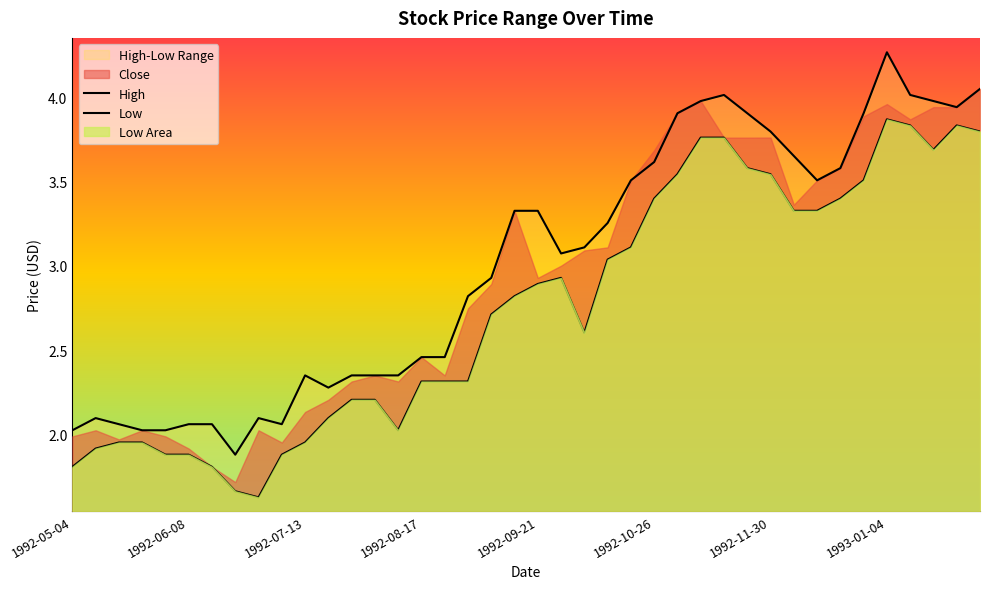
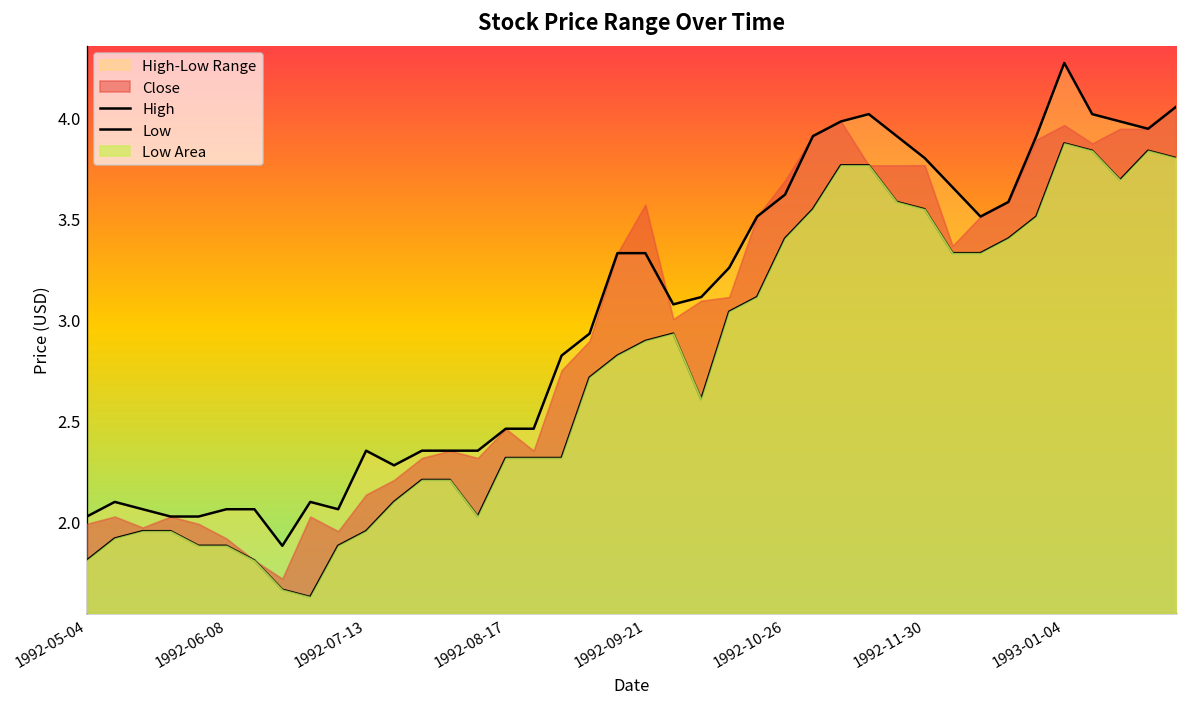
  {
    "Close": {
      "1992-05-04": 1.99,
      "1992-06-08": 1.92,
      "1992-07-13": 2.13,
-     "1992-09-21": 2.93,
+     "1992-09-21": 3.57,
      "1992-10-26": 3.69,
      "1992-11-30": 3.76,
      "1993-01-04": 3.96
    }
  }
